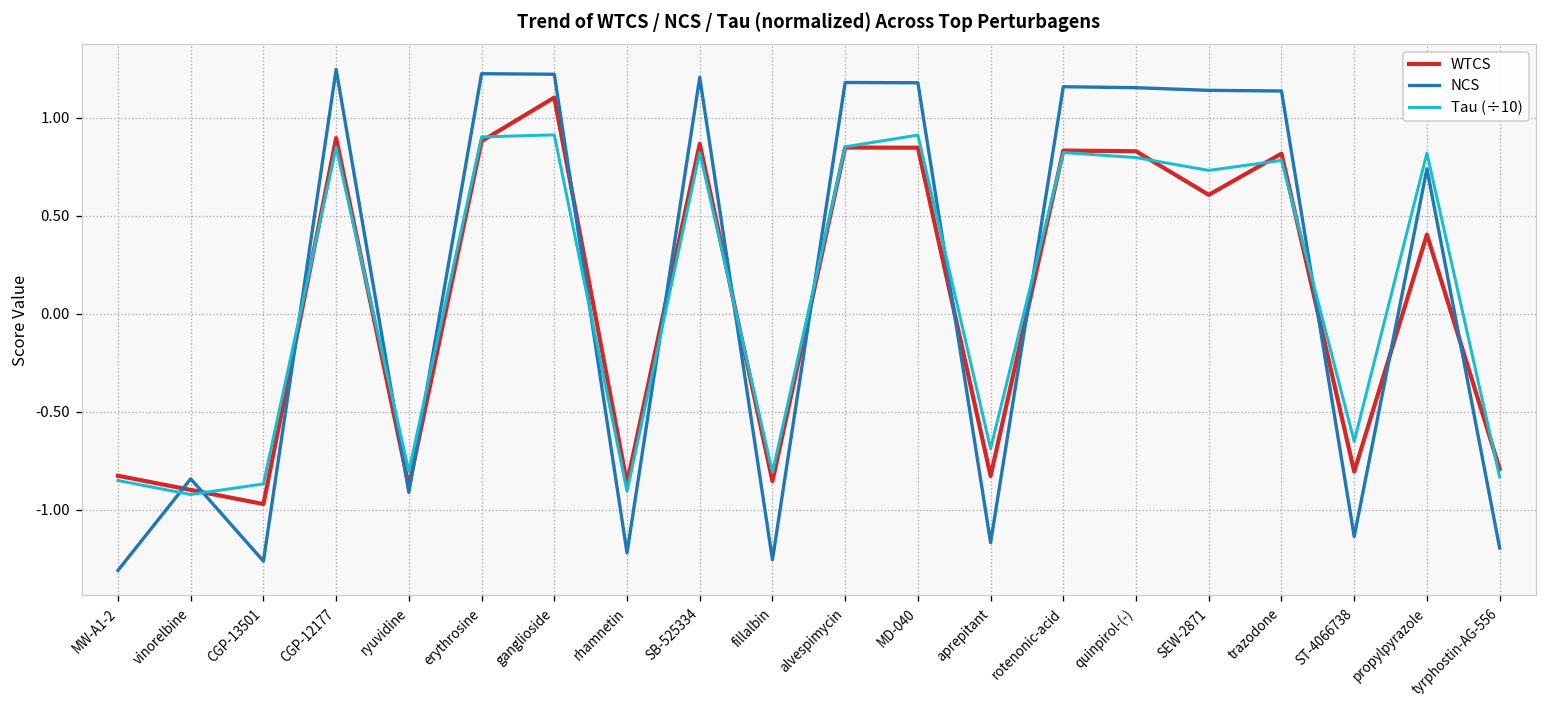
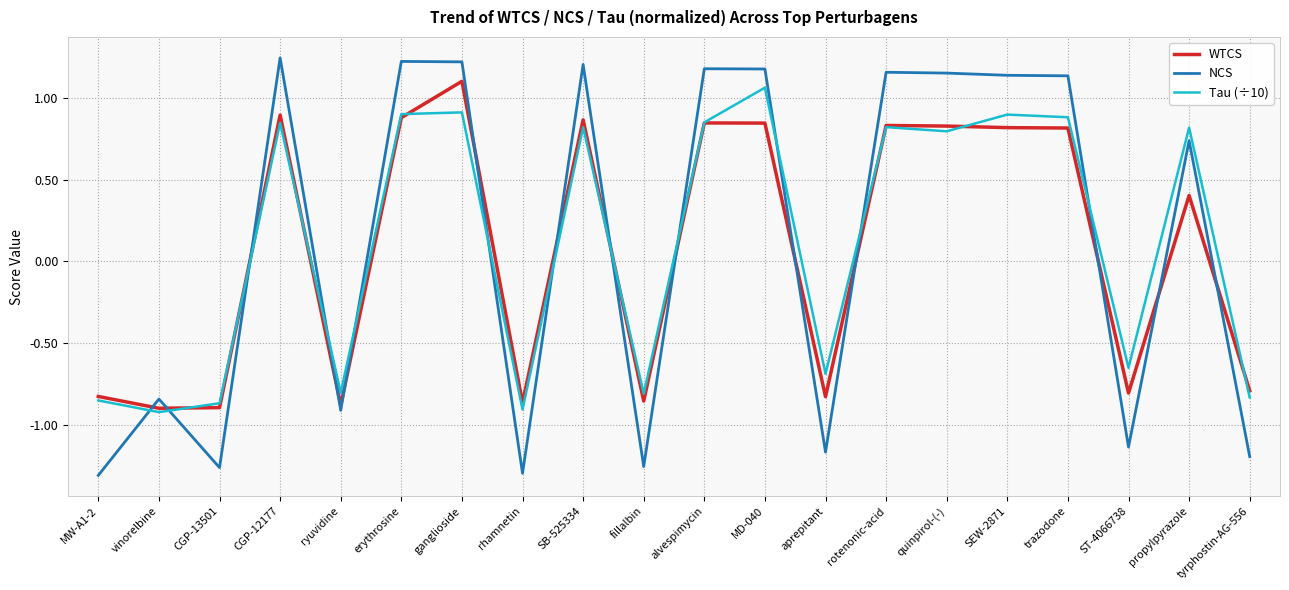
  {
    "WTCS": {
      "MW-A1-2": -0.83,
      "vinorelbine": -0.90,
-     "CGP-13501": -0.97,
+     "CGP-13501": -0.89,
      "CGP-12177": 0.90,
      "ryuvidine": -0.88,
      "erythrosine": 0.88,
      "ganglioside": 1.10,
      "rhamnetin": -0.87,
      "SB-525334": 0.87,
      "fillalbin": -0.85,
      "MD-040": 0.85,
      "aprepitant": -0.83,
      "quinpirol-(-)": 0.83,
-     "SEW-2871": 0.61,
+     "SEW-2871": 0.82,
      "trazodone": 0.82,
      "ST-4066738": -0.81,
      "propylpyrazole": 0.40,
      "tyrphostin-AG-556": -0.79
    },
    "NCS": {
      "MW-A1-2": -1.31,
      "vinorelbine": -0.84,
      "CGP-13501": -1.26,
      "CGP-12177": 1.25,
      "ryuvidine": -0.91,
      "erythrosine": 1.22,
      "ganglioside": 1.22,
-     "rhamnetin": -1.22,
+     "rhamnetin": -1.30,
      "SB-525334": 1.21,
      "fillalbin": -1.26,
      "alvespimycin": 1.18,
      "MD-040": 1.18,
      "aprepitant": -1.17,
      "rotenonic-acid": 1.16,
      "quinpirol-(-)": 1.15,
      "SEW-2871": 1.14,
      "trazodone": 1.14,
      "ST-4066738": -1.14,
      "propylpyrazole": 0.74,
      "tyrphostin-AG-556": -1.19
    },
    "Tau (÷10)": {
      "MW-A1-2": -0.85,
      "vinorelbine": -0.92,
      "CGP-13501": -0.87,
      "CGP-12177": 0.85,
      "ryuvidine": -0.80,
      "erythrosine": 0.90,
      "ganglioside": 0.91,
      "rhamnetin": -0.91,
      "SB-525334": 0.82,
      "fillalbin": -0.81,
-     "MD-040": 0.91,
+     "MD-040": 1.06,
      "aprepitant": -0.69,
      "quinpirol-(-)": 0.80,
-     "SEW-2871": 0.73,
-     "trazodone": 0.78,
+     "SEW-2871": 0.90,
+     "trazodone": 0.88,
      "ST-4066738": -0.65,
      "propylpyrazole": 0.82,
      "tyrphostin-AG-556": -0.83
    }
  }
